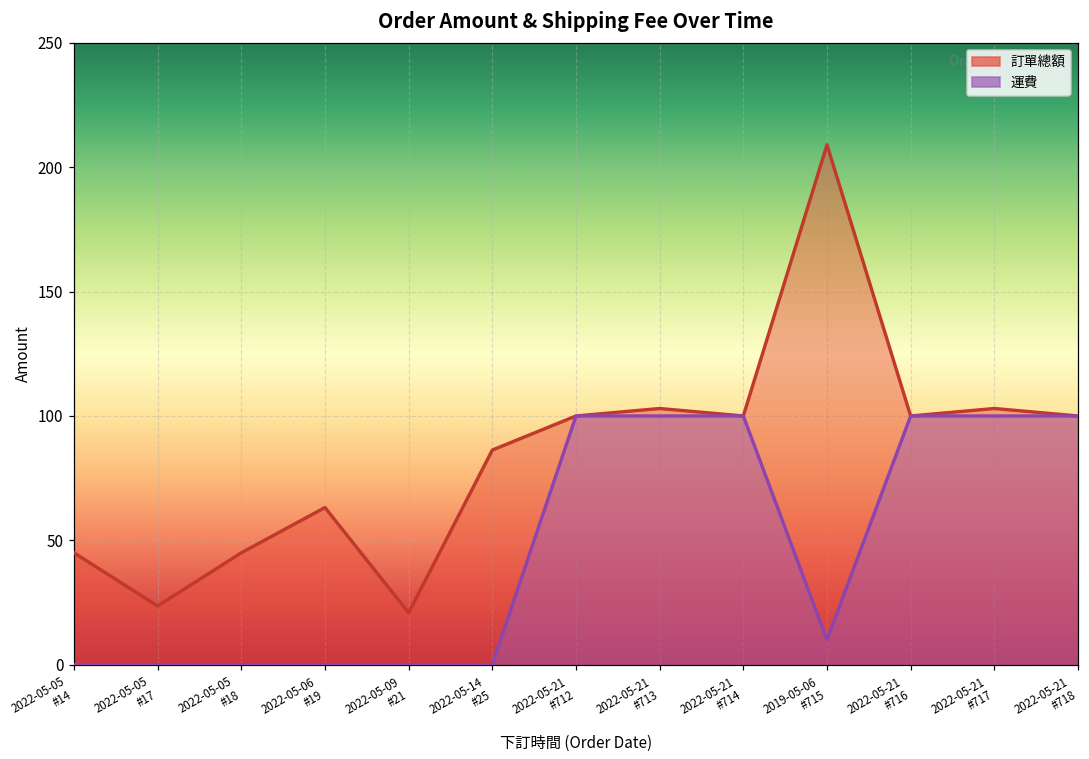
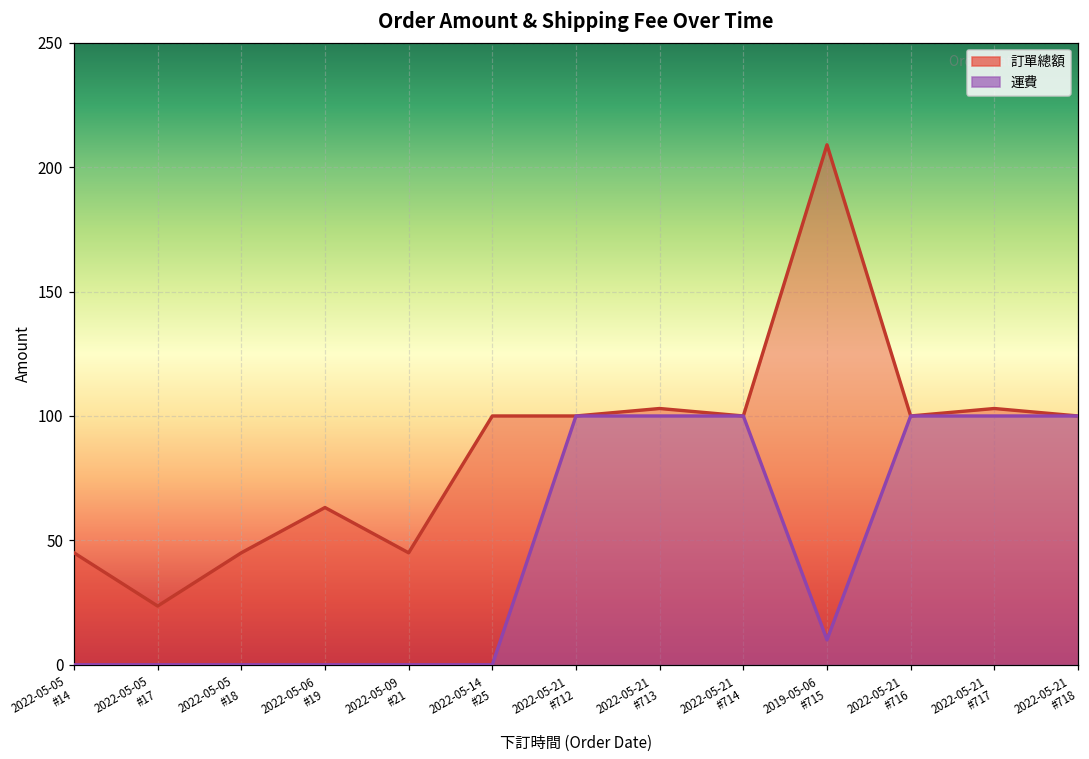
  {
    "訂單總額": {
      "2022-05-05 #14": 45,
      "2022-05-05 #17": 24,
      "2022-05-05 #18": 45,
      "2022-05-06 #19": 63,
-     "2022-05-09 #21": 21,
-     "2022-05-14 #25": 86,
+     "2022-05-09 #21": 45,
+     "2022-05-14 #25": 100,
      "2022-05-21 #713": 103,
      "2019-05-06 #715": 209,
      "2022-05-21 #717": 103
    },
    "運費": {
      "2022-05-05 #14": 0,
      "2022-05-05 #17": 0,
      "2022-05-05 #18": 0,
      "2022-05-06 #19": 0,
      "2022-05-09 #21": 0,
      "2022-05-14 #25": 0,
      "2022-05-21 #713": 100,
      "2019-05-06 #715": 10,
      "2022-05-21 #717": 100
    }
  }
